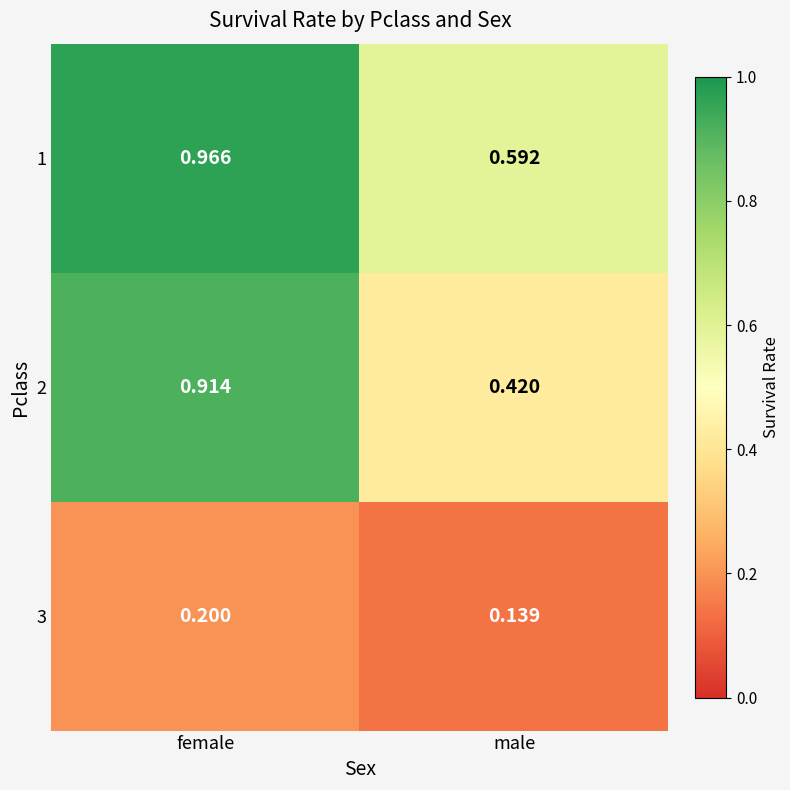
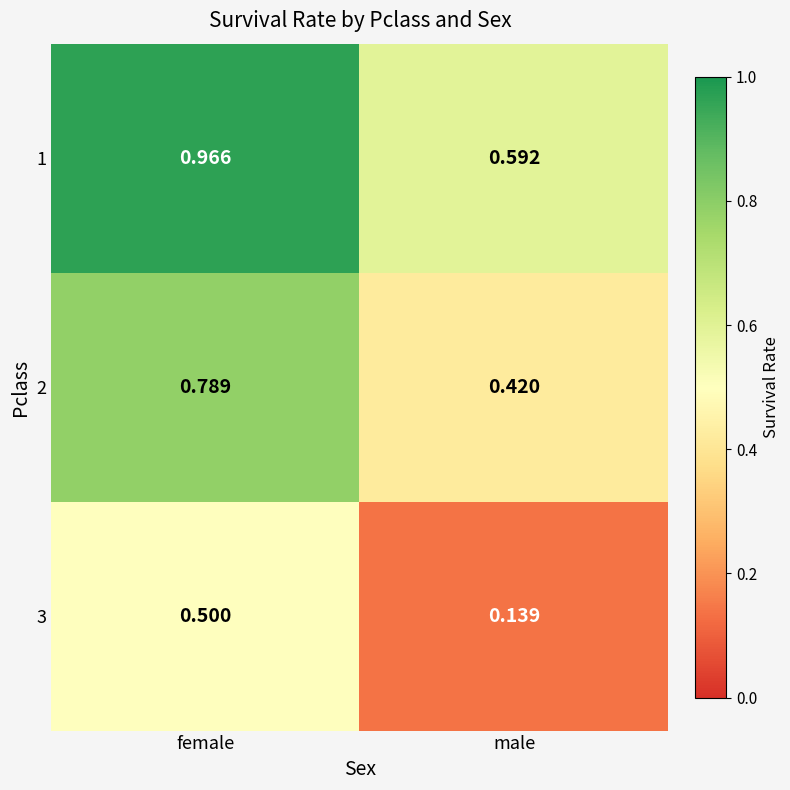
  {
    "1": {
      "female": 0.966,
      "male": 0.592
    },
    "2": {
-     "female": 0.914,
+     "female": 0.789,
      "male": 0.420
    },
    "3": {
-     "female": 0.200,
+     "female": 0.500,
      "male": 0.139
    }
  }
